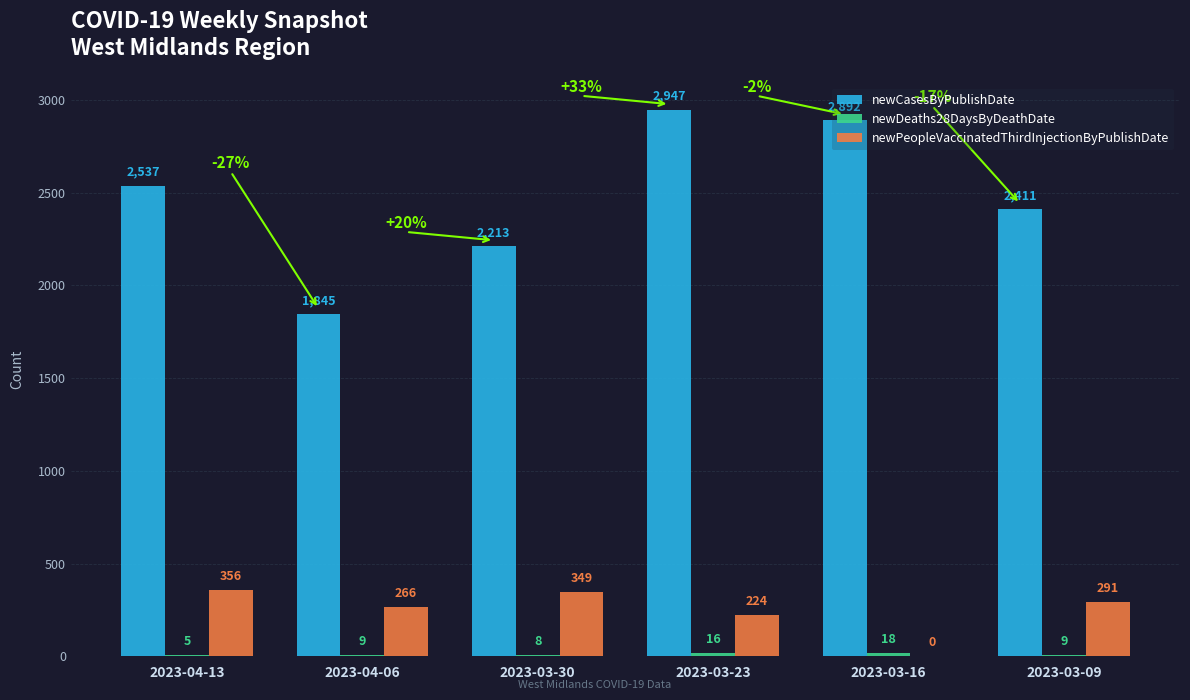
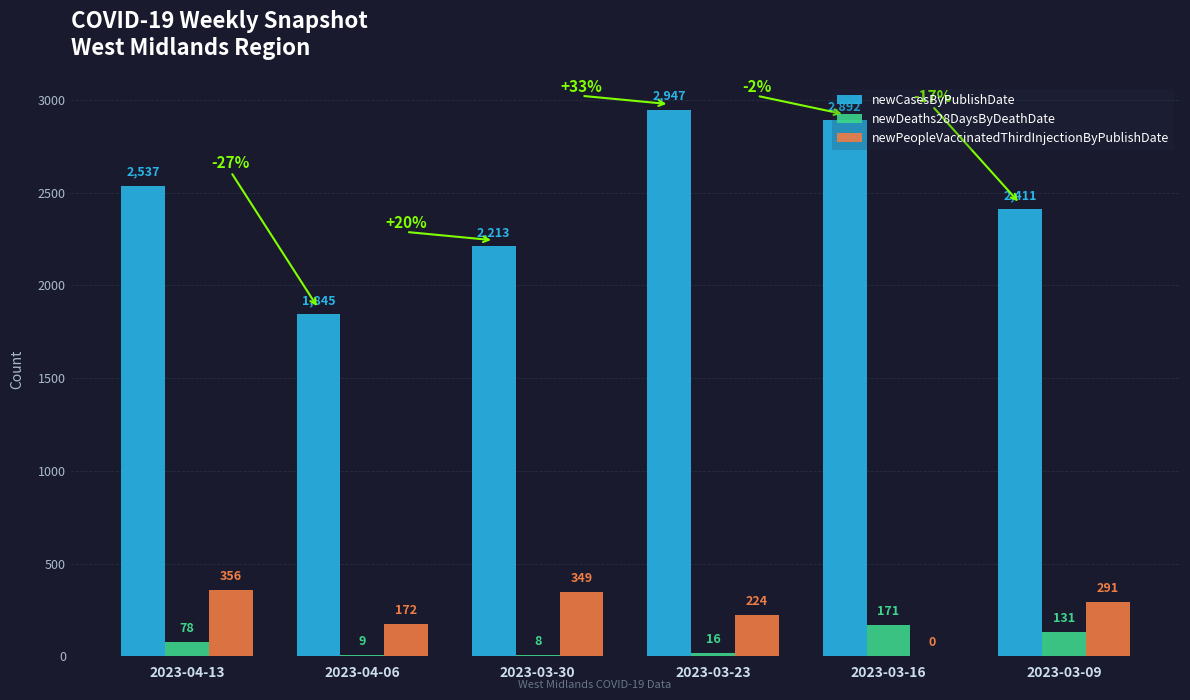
  {
    "newCasesByPublishDate": {
      "2023-04-13": "2,537",
      "2023-04-06": "1,845",
      "2023-03-30": "2,213",
      "2023-03-23": "2,947",
      "2023-03-09": "2,411"
    },
    "newDeaths28DaysByDeathDate": {
-     "2023-04-13": "5",
+     "2023-04-13": "78",
      "2023-04-06": "9",
      "2023-03-30": "8",
      "2023-03-23": "16",
-     "2023-03-16": "18",
-     "2023-03-09": "9"
+     "2023-03-16": "171",
+     "2023-03-09": "131"
    },
    "newPeopleVaccinatedThirdInjectionByPublishDate": {
      "2023-04-13": "356",
-     "2023-04-06": "266",
+     "2023-04-06": "172",
      "2023-03-30": "349",
      "2023-03-23": "224",
      "2023-03-16": "0",
      "2023-03-09": "291"
    }
  }
